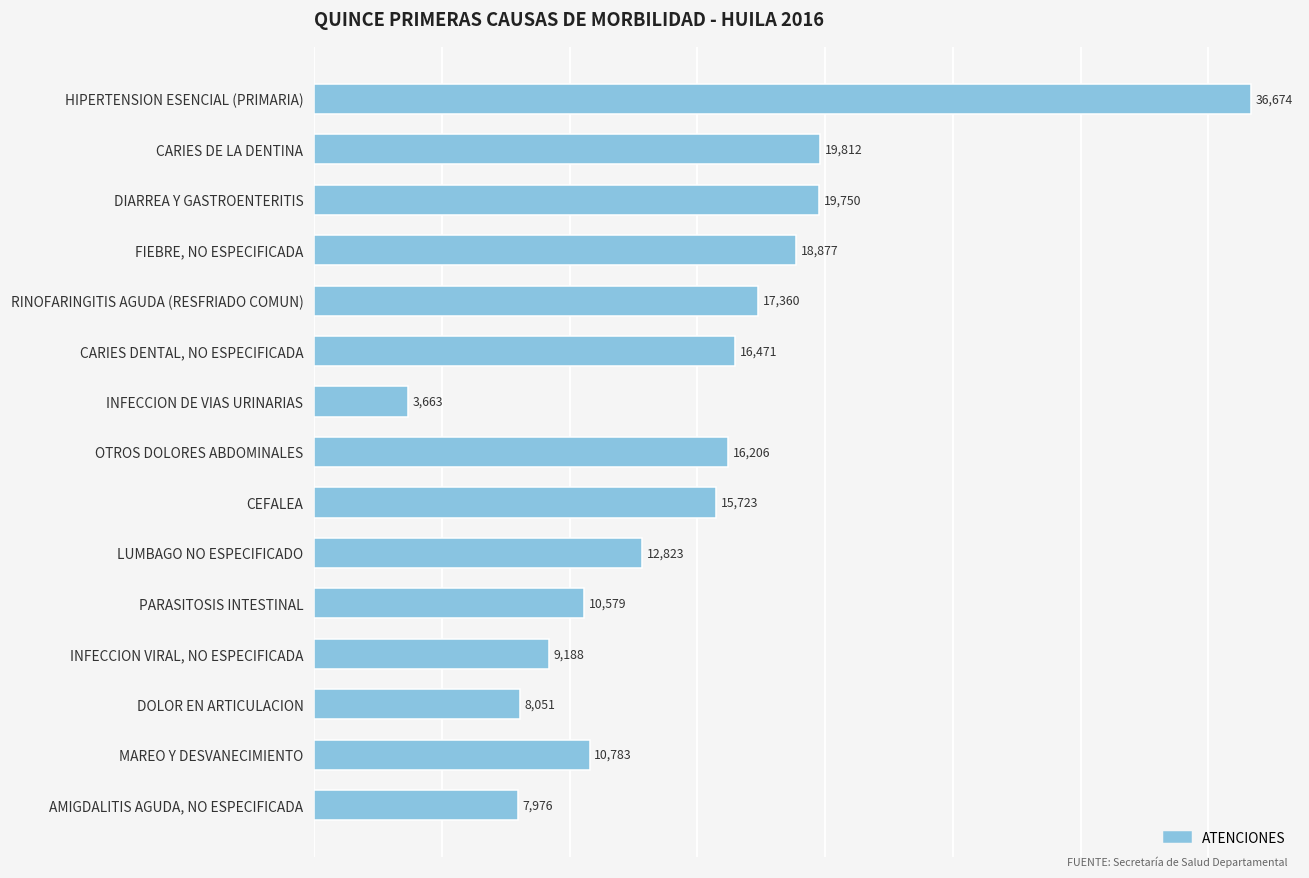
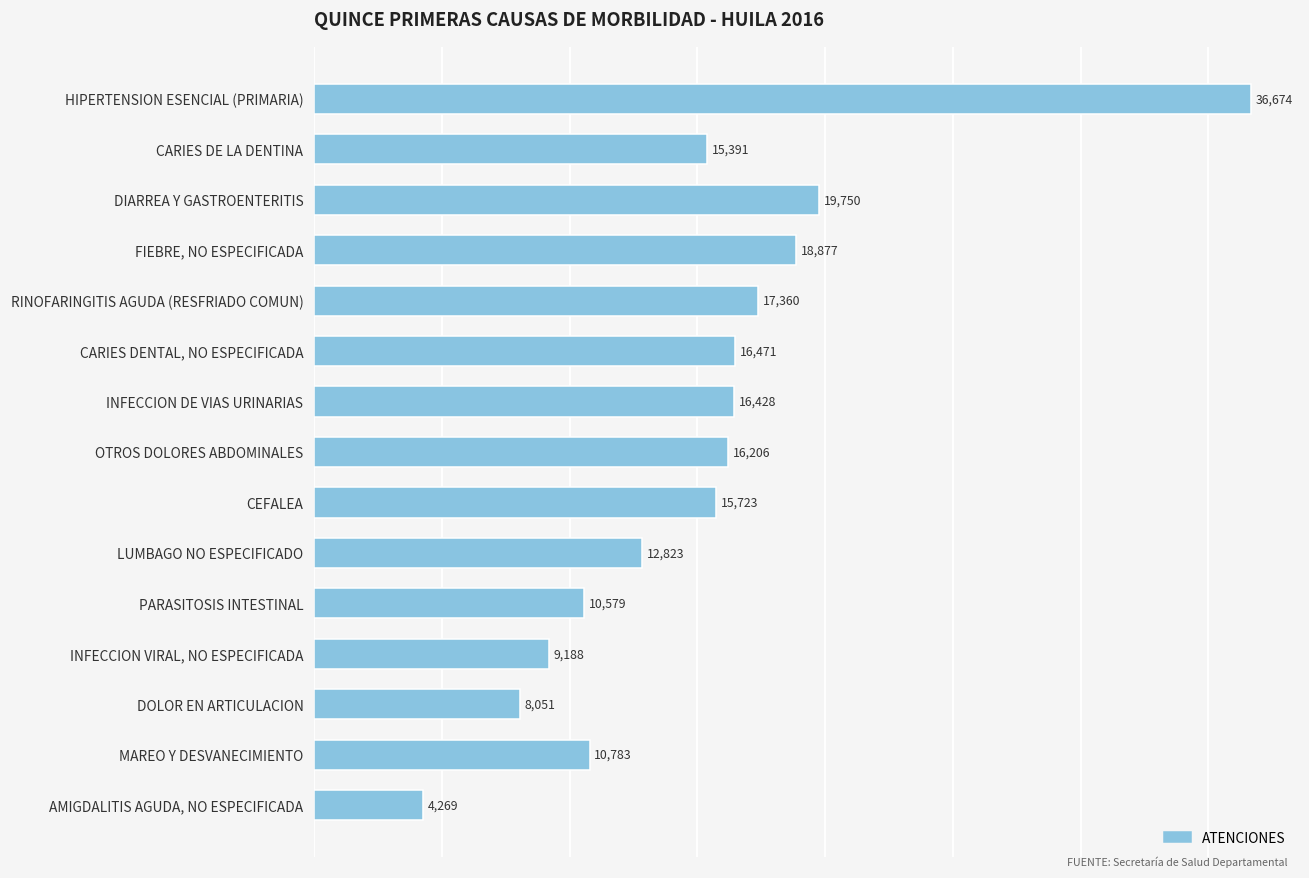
  {
    "HIPERTENSION ESENCIAL (PRIMARIA)": "36,674",
-   "CARIES DE LA DENTINA": "19,812",
+   "CARIES DE LA DENTINA": "15,391",
    "DIARREA Y GASTROENTERITIS": "19,750",
    "FIEBRE, NO ESPECIFICADA": "18,877",
    "RINOFARINGITIS AGUDA (RESFRIADO COMUN)": "17,360",
    "CARIES DENTAL, NO ESPECIFICADA": "16,471",
-   "INFECCION DE VIAS URINARIAS": "3,663",
+   "INFECCION DE VIAS URINARIAS": "16,428",
    "OTROS DOLORES ABDOMINALES": "16,206",
    "CEFALEA": "15,723",
    "LUMBAGO NO ESPECIFICADO": "12,823",
    "PARASITOSIS INTESTINAL": "10,579",
    "INFECCION VIRAL, NO ESPECIFICADA": "9,188",
    "DOLOR EN ARTICULACION": "8,051",
    "MAREO Y DESVANECIMIENTO": "10,783",
-   "AMIGDALITIS AGUDA, NO ESPECIFICADA": "7,976"
+   "AMIGDALITIS AGUDA, NO ESPECIFICADA": "4,269"
  }
